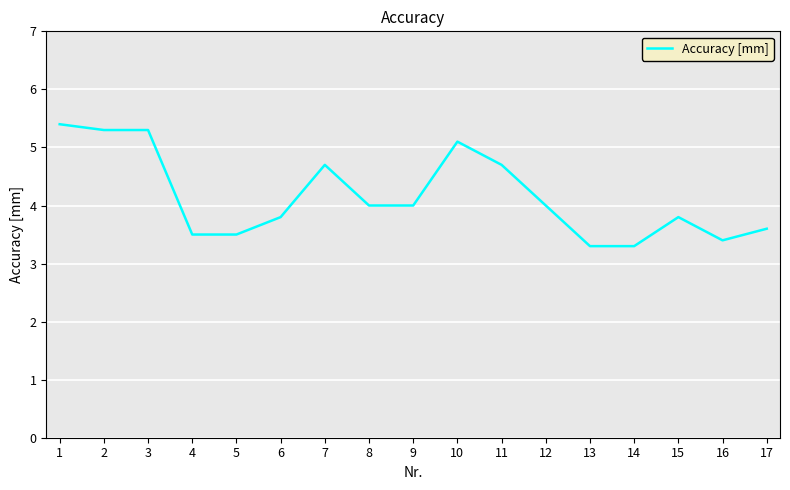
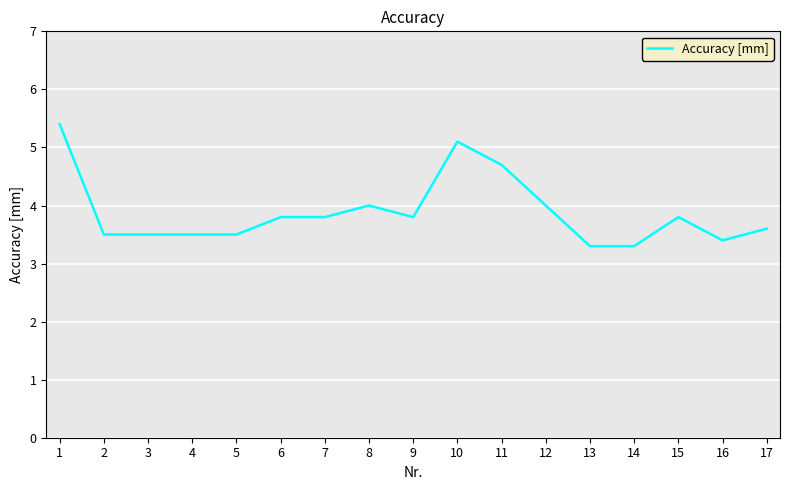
  {
    "1": 5.4,
-   "2": 5.3,
-   "3": 5.3,
+   "2": 3.5,
+   "3": 3.5,
    "4": 3.5,
    "5": 3.5,
    "6": 3.8,
-   "7": 4.7,
+   "7": 3.8,
    "8": 4.0,
-   "9": 4.0,
+   "9": 3.8,
    "10": 5.1,
    "11": 4.7,
    "12": 4.0,
    "13": 3.3,
    "14": 3.3,
    "15": 3.8,
    "16": 3.4,
    "17": 3.6
  }
